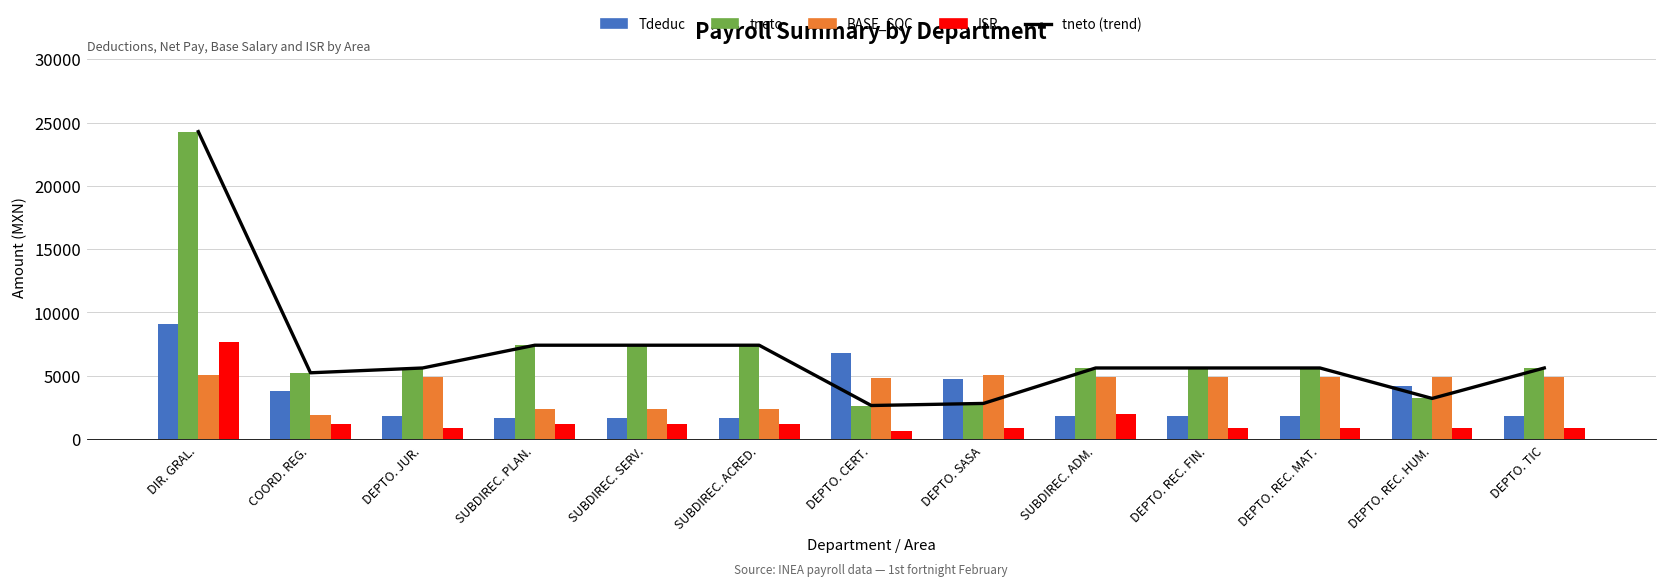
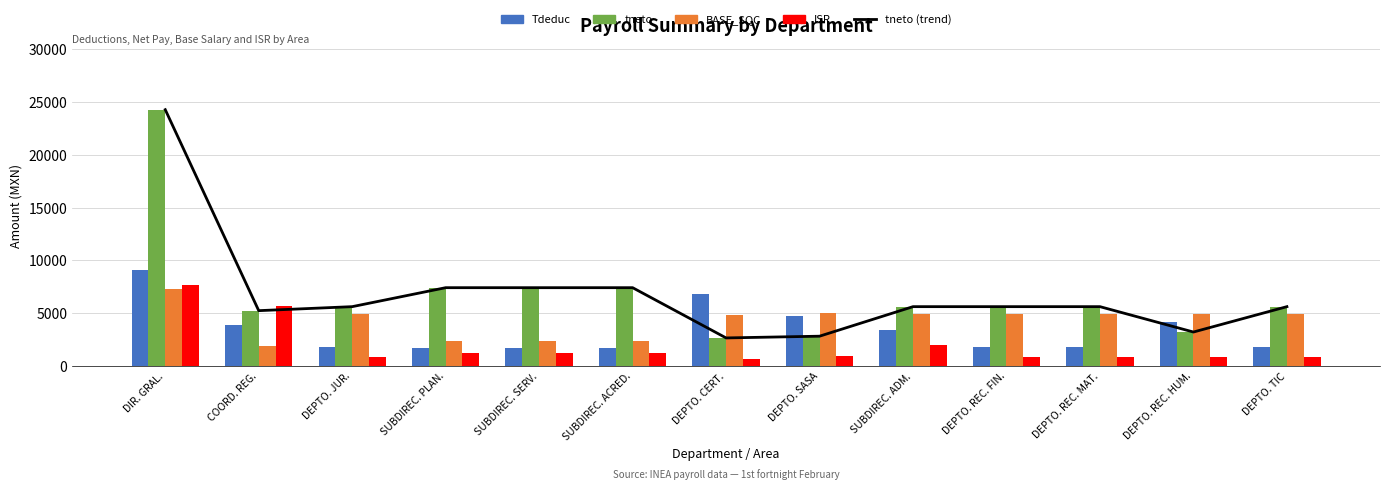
  {
    "Tdeduc": {
      "DIR. GRAL.": 9100,
      "COORD. REG.": 3800,
      "DEPTO. JUR.": 1800,
      "SUBDIREC. PLAN.": 1700,
      "SUBDIREC. SERV.": 1700,
      "SUBDIREC. ACRED.": 1700,
      "DEPTO. CERT.": 6800,
      "DEPTO. SASA": 4700,
-     "SUBDIREC. ADM.": 1800,
+     "SUBDIREC. ADM.": 3400,
      "DEPTO. REC. FIN.": 1800,
      "DEPTO. REC. MAT.": 1800,
      "DEPTO. REC. HUM.": 4200,
      "DEPTO. TIC": 1800
    },
    "tneto (trend)": {
      "DIR. GRAL.": 24300,
      "COORD. REG.": 5200,
      "DEPTO. JUR.": 5600,
      "SUBDIREC. PLAN.": 7400,
      "SUBDIREC. SERV.": 7400,
      "SUBDIREC. ACRED.": 7400,
      "DEPTO. CERT.": 2700,
      "DEPTO. SASA": 2800,
      "SUBDIREC. ADM.": 5600,
      "DEPTO. REC. FIN.": 5600,
      "DEPTO. REC. MAT.": 5600,
      "DEPTO. REC. HUM.": 3200,
      "DEPTO. TIC": 5600
    },
    "tneto": {
      "DIR. GRAL.": 24300,
      "COORD. REG.": 5200,
      "DEPTO. JUR.": 5600,
      "SUBDIREC. PLAN.": 7400,
      "SUBDIREC. SERV.": 7400,
      "SUBDIREC. ACRED.": 7400,
      "DEPTO. CERT.": 2700,
      "DEPTO. SASA": 2800,
      "SUBDIREC. ADM.": 5600,
      "DEPTO. REC. FIN.": 5600,
      "DEPTO. REC. MAT.": 5600,
      "DEPTO. REC. HUM.": 3200,
      "DEPTO. TIC": 5600
    },
    "BASE_SQC": {
-     "DIR. GRAL.": 5100,
+     "DIR. GRAL.": 7300,
      "COORD. REG.": 1900,
      "DEPTO. JUR.": 4900,
      "SUBDIREC. PLAN.": 2300,
      "SUBDIREC. SERV.": 2300,
      "SUBDIREC. ACRED.": 2300,
      "DEPTO. CERT.": 4800,
      "DEPTO. SASA": 5000,
      "SUBDIREC. ADM.": 4900,
      "DEPTO. REC. FIN.": 4900,
      "DEPTO. REC. MAT.": 4900,
      "DEPTO. REC. HUM.": 4900,
      "DEPTO. TIC": 4900
    },
    "ISR": {
      "DIR. GRAL.": 7700,
-     "COORD. REG.": 1200,
+     "COORD. REG.": 5700,
      "DEPTO. JUR.": 900,
      "SUBDIREC. PLAN.": 1200,
      "SUBDIREC. SERV.": 1200,
      "SUBDIREC. ACRED.": 1200,
      "DEPTO. CERT.": 600,
      "DEPTO. SASA": 900,
      "SUBDIREC. ADM.": 2000,
      "DEPTO. REC. FIN.": 900,
      "DEPTO. REC. MAT.": 900,
      "DEPTO. REC. HUM.": 900,
      "DEPTO. TIC": 900
    }
  }
